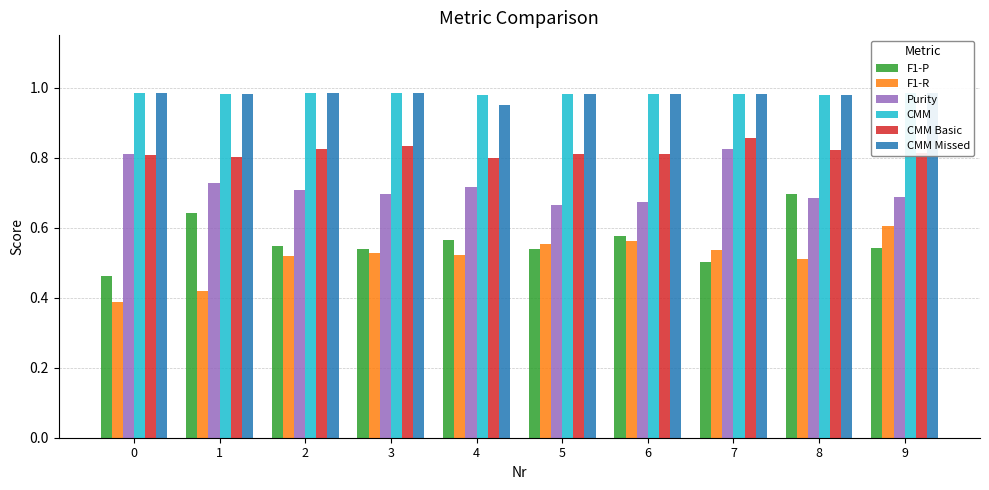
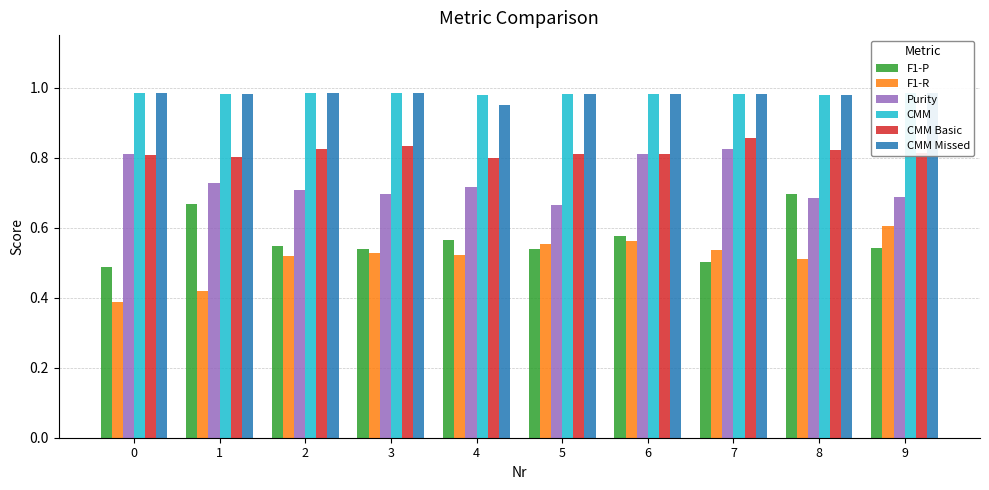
  {
    "F1-P": {
-     "0": 0.46,
-     "1": 0.64,
+     "0": 0.49,
+     "1": 0.67,
      "2": 0.55,
      "3": 0.54,
      "4": 0.56,
      "5": 0.54,
      "6": 0.58,
      "7": 0.50,
      "8": 0.70,
      "9": 0.54
    },
    "F1-R": {
      "0": 0.39,
      "1": 0.42,
      "2": 0.52,
      "3": 0.53,
      "4": 0.52,
      "5": 0.55,
      "6": 0.56,
      "7": 0.54,
      "8": 0.51,
      "9": 0.61
    },
    "Purity": {
      "0": 0.81,
      "1": 0.73,
      "2": 0.71,
      "3": 0.70,
      "4": 0.72,
      "5": 0.67,
-     "6": 0.67,
+     "6": 0.81,
      "7": 0.83,
      "8": 0.69,
      "9": 0.69
    },
    "CMM": {
      "0": 0.99,
      "1": 0.98,
      "2": 0.98,
      "3": 0.98,
      "4": 0.98,
      "5": 0.98,
      "6": 0.98,
      "7": 0.98,
      "8": 0.98
    },
    "CMM Basic": {
      "0": 0.81,
      "1": 0.80,
      "2": 0.83,
      "3": 0.83,
      "4": 0.80,
      "5": 0.81,
      "6": 0.81,
      "7": 0.86,
      "8": 0.82
    },
    "CMM Missed": {
      "0": 0.99,
      "1": 0.98,
      "2": 0.98,
      "3": 0.98,
      "4": 0.95,
      "5": 0.98,
      "6": 0.98,
      "7": 0.98,
      "8": 0.98
    }
  }
